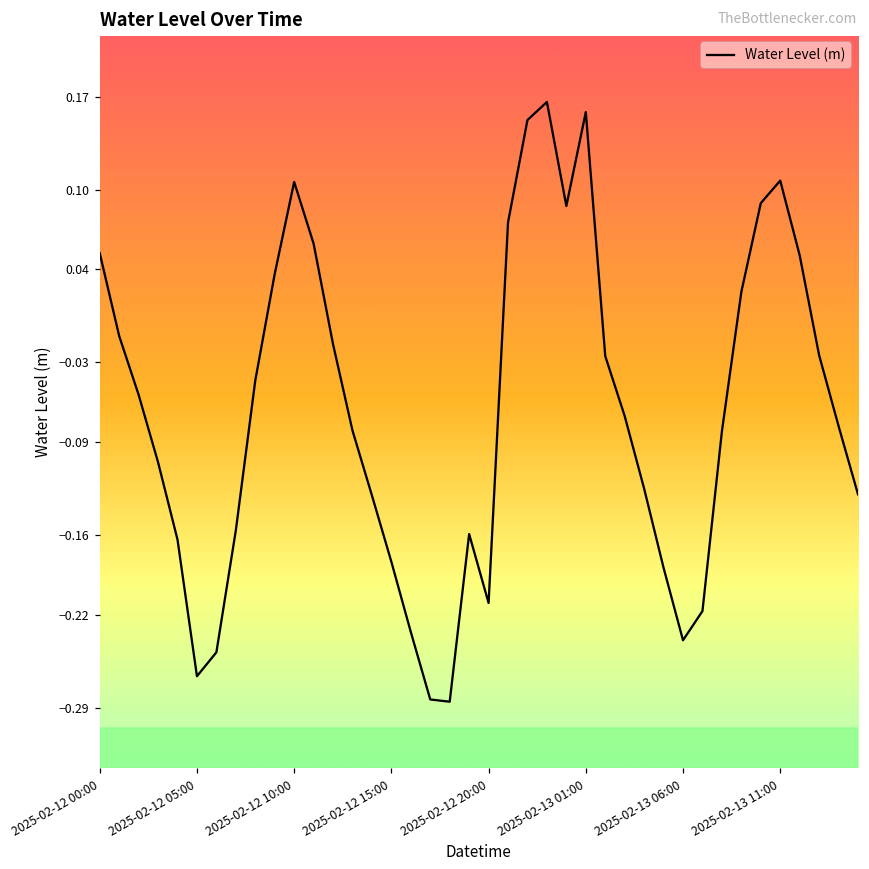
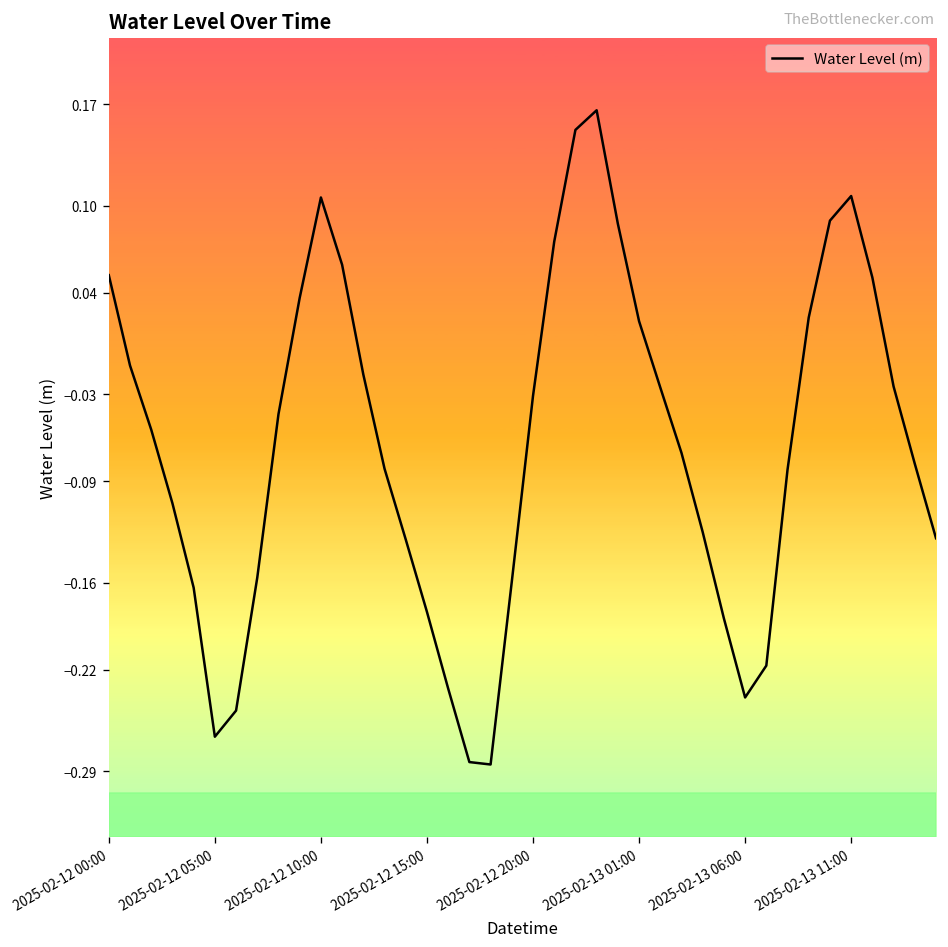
  {
    "2025-02-12 00:00": 0.052,
    "2025-02-12 05:00": -0.266,
    "2025-02-12 10:00": 0.106,
    "2025-02-12 15:00": -0.180,
-   "2025-02-12 20:00": -0.211,
-   "2025-02-13 01:00": 0.158,
+   "2025-02-12 20:00": -0.031,
+   "2025-02-13 01:00": 0.020,
    "2025-02-13 06:00": -0.239,
    "2025-02-13 11:00": 0.107
  }
